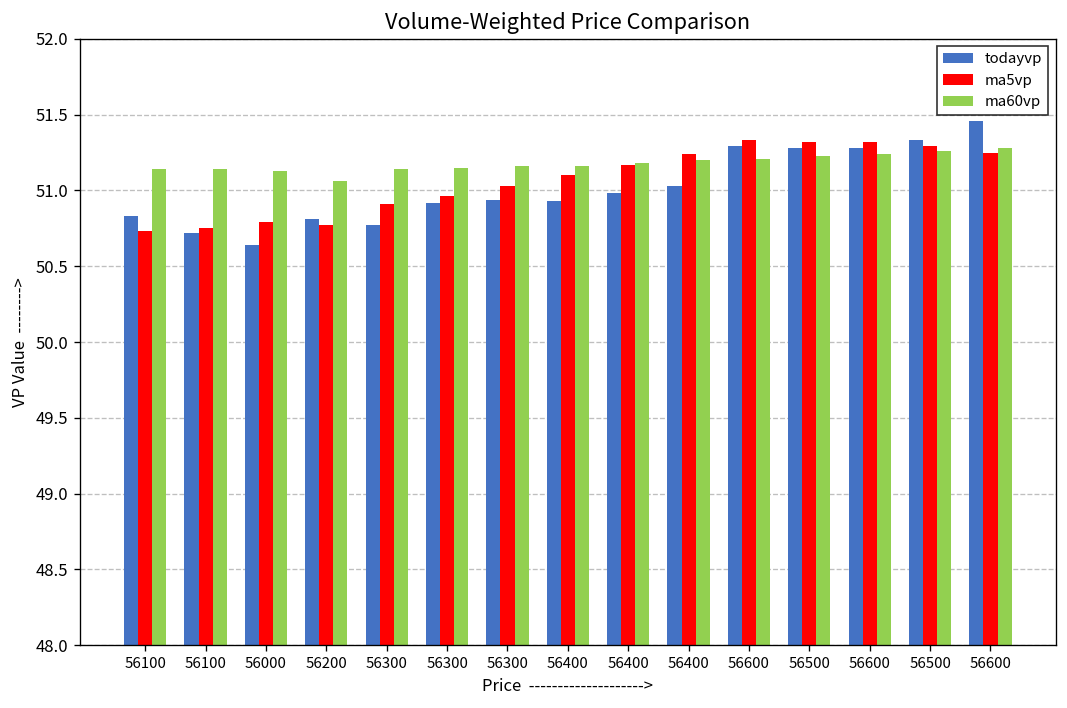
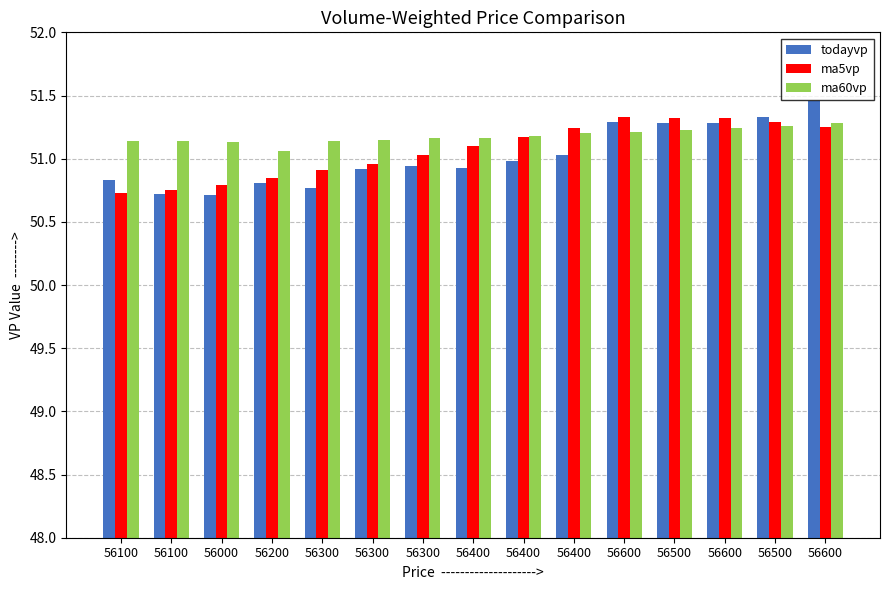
  {
    "todayvp": {
-     "56000": 50.64,
+     "56000": 50.71,
      "56200": 50.81
    },
    "ma5vp": {
      "56000": 50.79,
-     "56200": 50.77
+     "56200": 50.85
    },
    "ma60vp": {
      "56000": 51.13,
      "56200": 51.06
    }
  }
